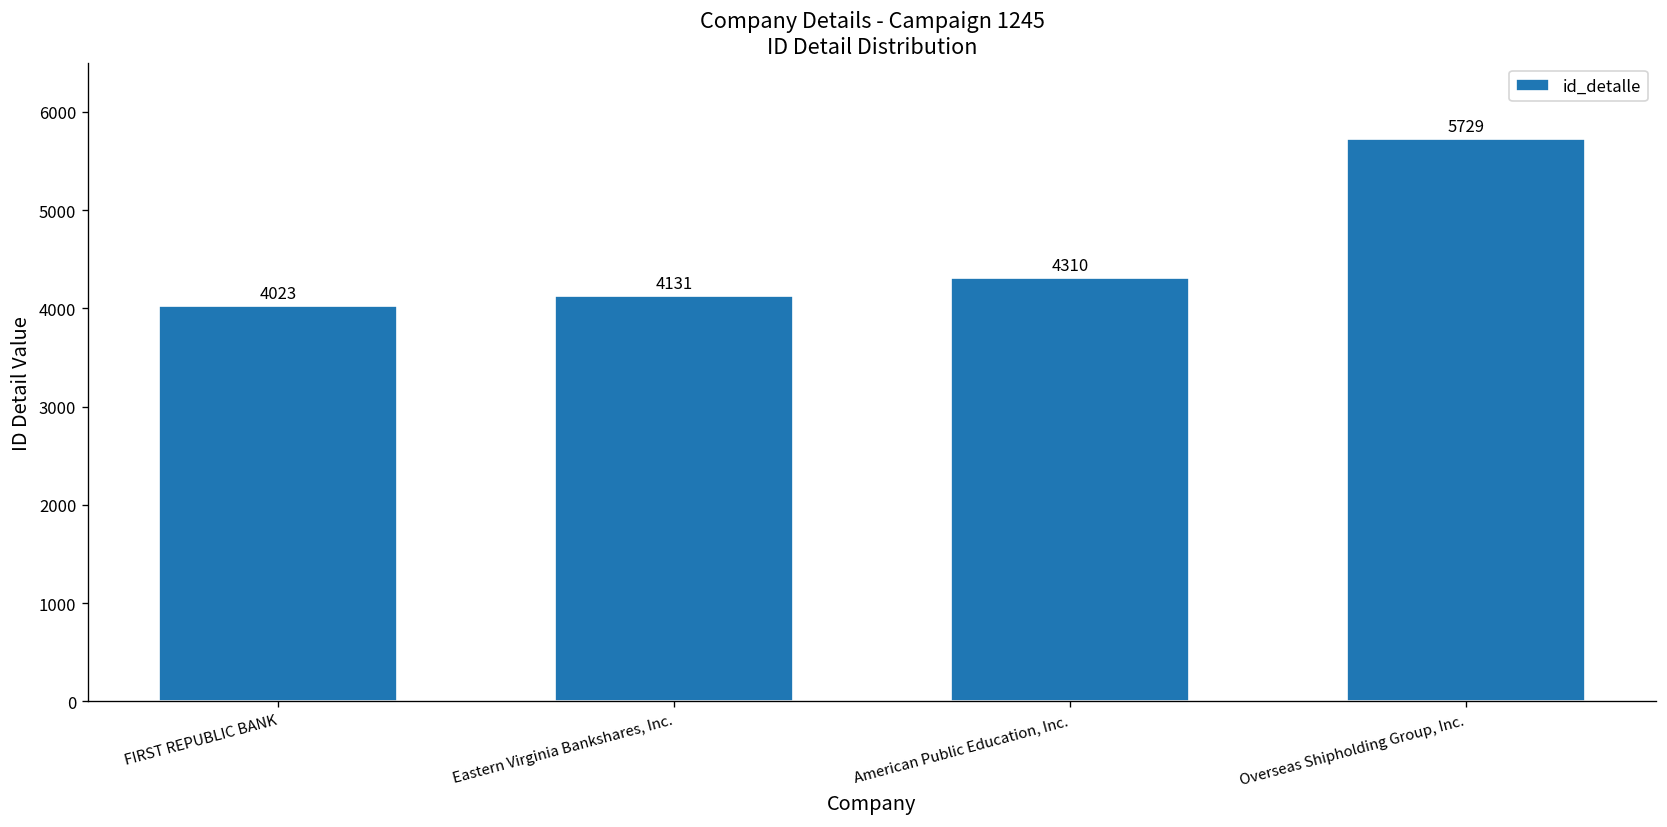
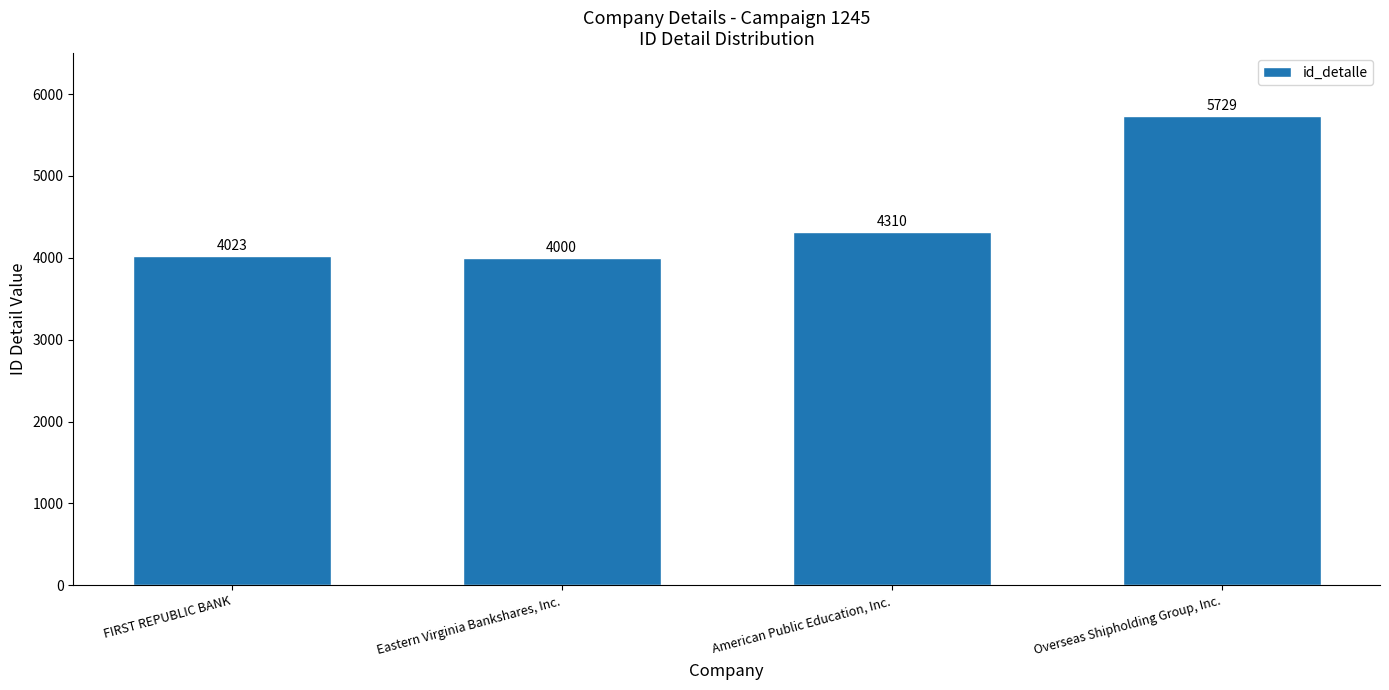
  {
    "FIRST REPUBLIC BANK": 4023,
-   "Eastern Virginia Bankshares, Inc.": 4131,
+   "Eastern Virginia Bankshares, Inc.": 4000,
    "American Public Education, Inc.": 4310,
    "Overseas Shipholding Group, Inc.": 5729
  }
